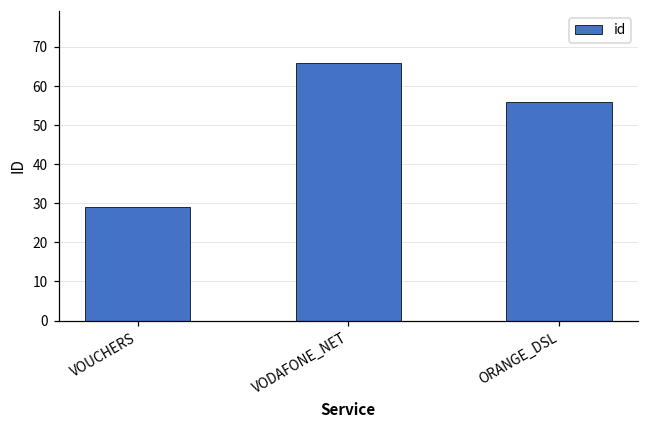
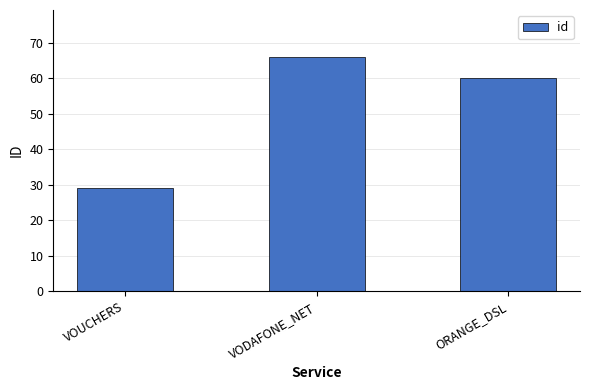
  {
    "VOUCHERS": 29,
    "VODAFONE_NET": 66,
-   "ORANGE_DSL": 56
+   "ORANGE_DSL": 60
  }
